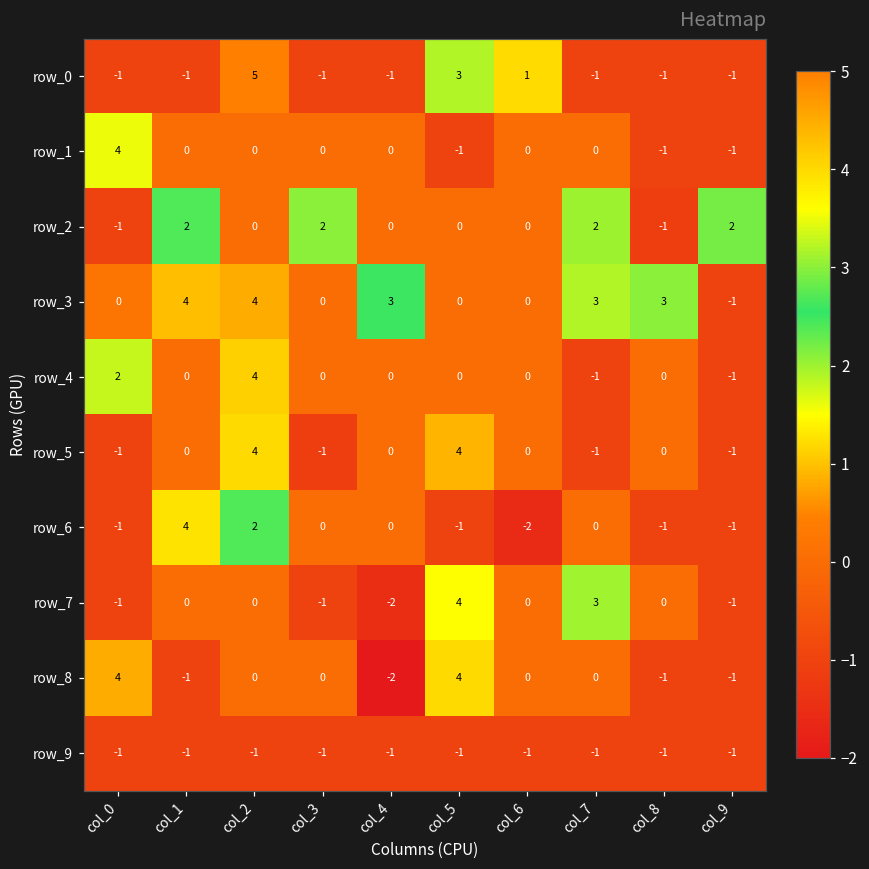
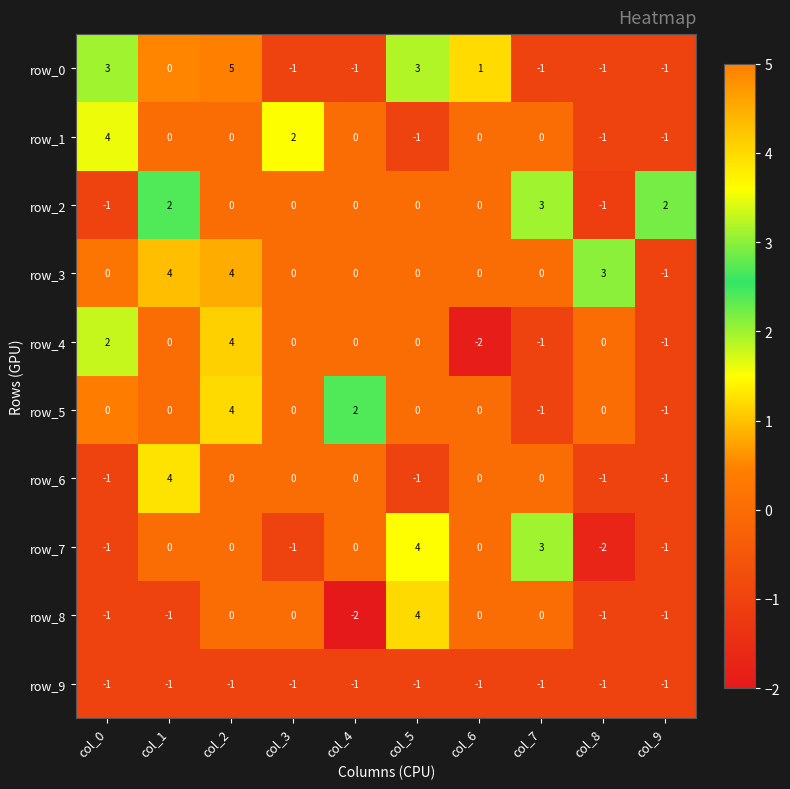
  {
    "row_0": {
-     "col_0": -1,
-     "col_1": -1,
+     "col_0": 3,
+     "col_1": 0,
      "col_2": 5,
      "col_3": -1,
      "col_4": -1,
      "col_5": 3,
      "col_6": 1,
      "col_7": -1,
      "col_8": -1,
      "col_9": -1
    },
    "row_1": {
      "col_0": 4,
      "col_1": 0,
      "col_2": 0,
-     "col_3": 0,
+     "col_3": 2,
      "col_4": 0,
      "col_5": -1,
      "col_6": 0,
      "col_7": 0,
      "col_8": -1,
      "col_9": -1
    },
    "row_2": {
      "col_0": -1,
      "col_1": 2,
      "col_2": 0,
-     "col_3": 2,
+     "col_3": 0,
      "col_4": 0,
      "col_5": 0,
      "col_6": 0,
-     "col_7": 2,
+     "col_7": 3,
      "col_8": -1,
      "col_9": 2
    },
    "row_3": {
      "col_0": 0,
      "col_1": 4,
      "col_2": 4,
      "col_3": 0,
-     "col_4": 3,
+     "col_4": 0,
      "col_5": 0,
      "col_6": 0,
-     "col_7": 3,
+     "col_7": 0,
      "col_8": 3,
      "col_9": -1
    },
    "row_4": {
      "col_0": 2,
      "col_1": 0,
      "col_2": 4,
      "col_3": 0,
      "col_4": 0,
      "col_5": 0,
-     "col_6": 0,
+     "col_6": -2,
      "col_7": -1,
      "col_8": 0,
      "col_9": -1
    },
    "row_5": {
-     "col_0": -1,
+     "col_0": 0,
      "col_1": 0,
      "col_2": 4,
-     "col_3": -1,
-     "col_4": 0,
-     "col_5": 4,
+     "col_3": 0,
+     "col_4": 2,
+     "col_5": 0,
      "col_6": 0,
      "col_7": -1,
      "col_8": 0,
      "col_9": -1
    },
    "row_6": {
      "col_0": -1,
      "col_1": 4,
-     "col_2": 2,
+     "col_2": 0,
      "col_3": 0,
      "col_4": 0,
      "col_5": -1,
-     "col_6": -2,
+     "col_6": 0,
      "col_7": 0,
      "col_8": -1,
      "col_9": -1
    },
    "row_7": {
      "col_0": -1,
      "col_1": 0,
      "col_2": 0,
      "col_3": -1,
-     "col_4": -2,
+     "col_4": 0,
      "col_5": 4,
      "col_6": 0,
      "col_7": 3,
-     "col_8": 0,
+     "col_8": -2,
      "col_9": -1
    },
    "row_8": {
-     "col_0": 4,
+     "col_0": -1,
      "col_1": -1,
      "col_2": 0,
      "col_3": 0,
      "col_4": -2,
      "col_5": 4,
      "col_6": 0,
      "col_7": 0,
      "col_8": -1,
      "col_9": -1
    },
    "row_9": {
      "col_0": -1,
      "col_1": -1,
      "col_2": -1,
      "col_3": -1,
      "col_4": -1,
      "col_5": -1,
      "col_6": -1,
      "col_7": -1,
      "col_8": -1,
      "col_9": -1
    }
  }
